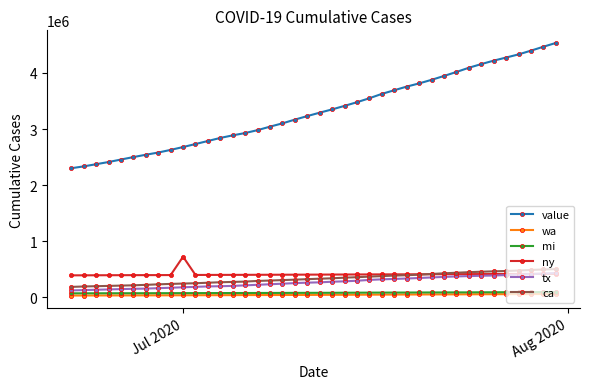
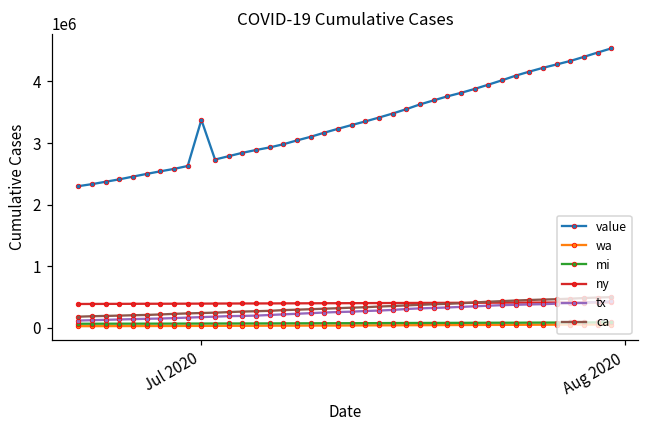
  {
    "value": {
-     "Jul 2020": 2700000
+     "Jul 2020": 3400000
    },
    "ny": {
-     "Jul 2020": 700000
+     "Jul 2020": 400000
    },
    "tx": {
      "Jul 2020": 200000
    },
    "ca": {
      "Jul 2020": 200000
    }
  }
